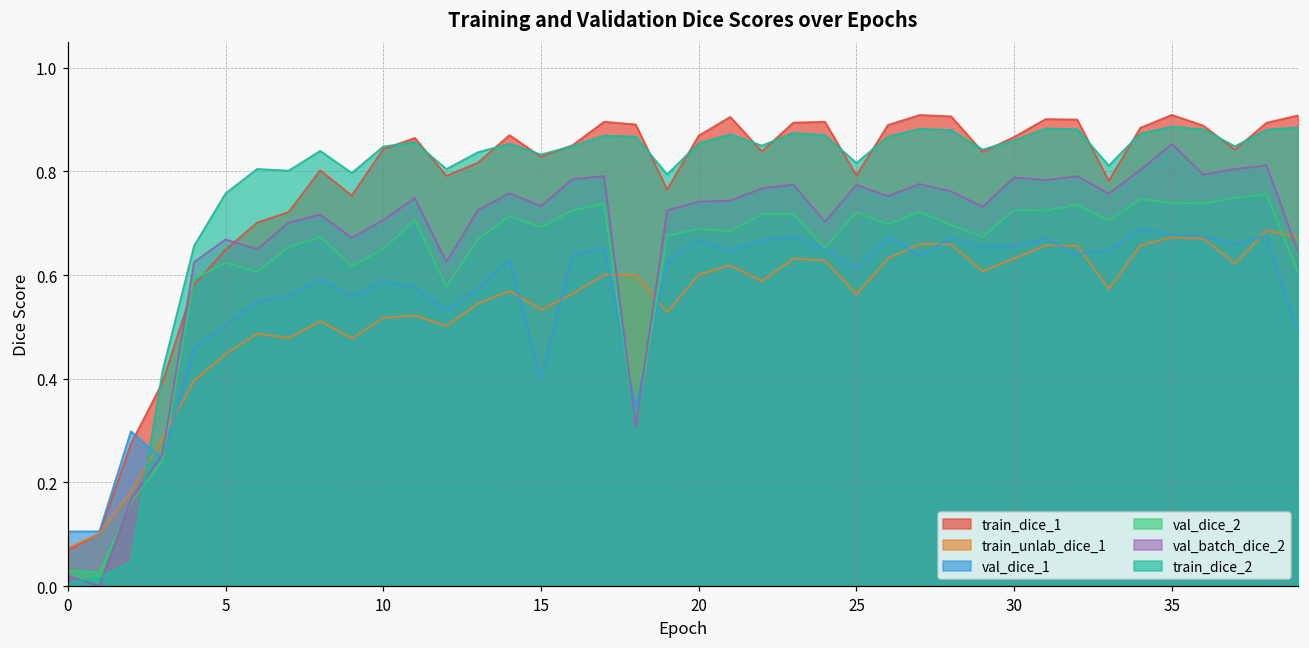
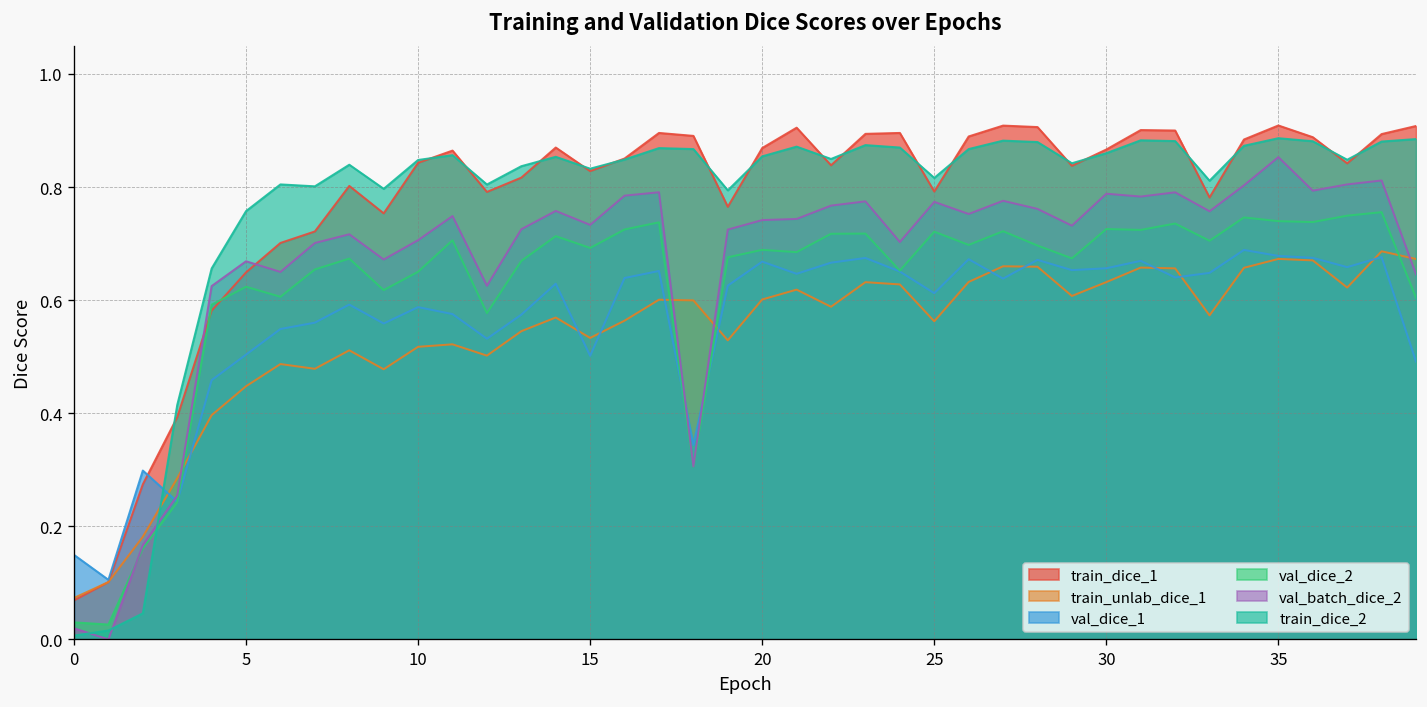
  {
    "val_dice_1": {
-     "0": 0.11,
+     "0": 0.15,
      "5": 0.50,
      "10": 0.59,
-     "15": 0.40,
+     "15": 0.50,
      "20": 0.67,
      "25": 0.61,
      "30": 0.66
    },
    "val_batch_dice_2": {
      "0": 0.02,
      "5": 0.67,
      "10": 0.71,
      "15": 0.73,
      "20": 0.74,
      "25": 0.77,
      "30": 0.79,
      "35": 0.85
    }
  }
